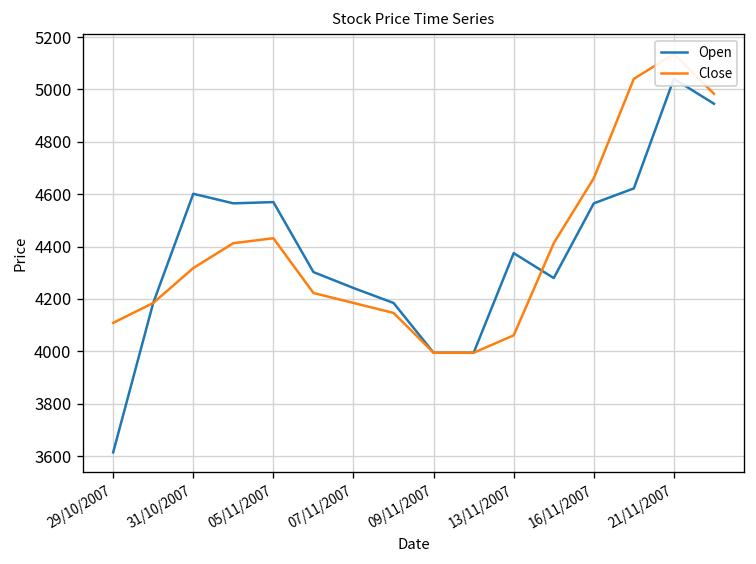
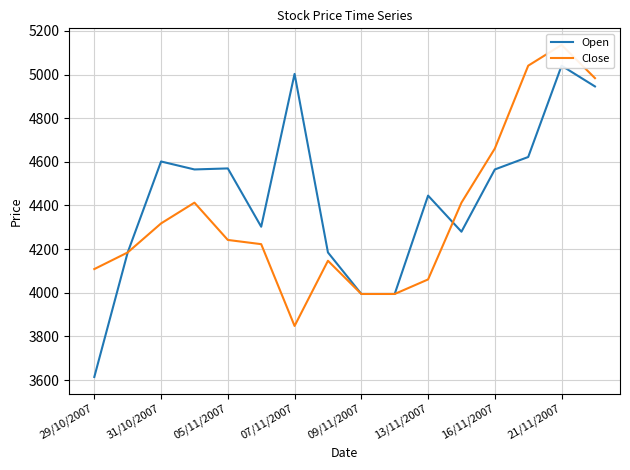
  {
    "Open": {
      "29/10/2007": 3610,
      "31/10/2007": 4600,
      "05/11/2007": 4570,
-     "07/11/2007": 4240,
-     "13/11/2007": 4370,
+     "07/11/2007": 5000,
+     "13/11/2007": 4450,
      "16/11/2007": 4570
    },
    "Close": {
      "29/10/2007": 4110,
      "31/10/2007": 4320,
-     "05/11/2007": 4430,
-     "07/11/2007": 4180,
+     "05/11/2007": 4240,
+     "07/11/2007": 3850,
      "13/11/2007": 4060,
      "16/11/2007": 4660
    }
  }
